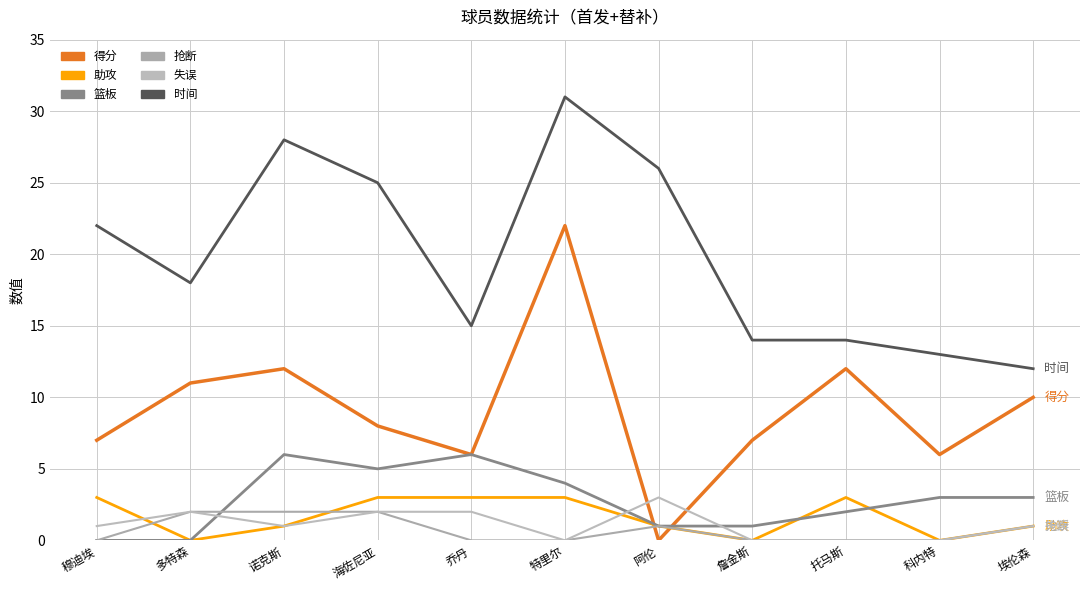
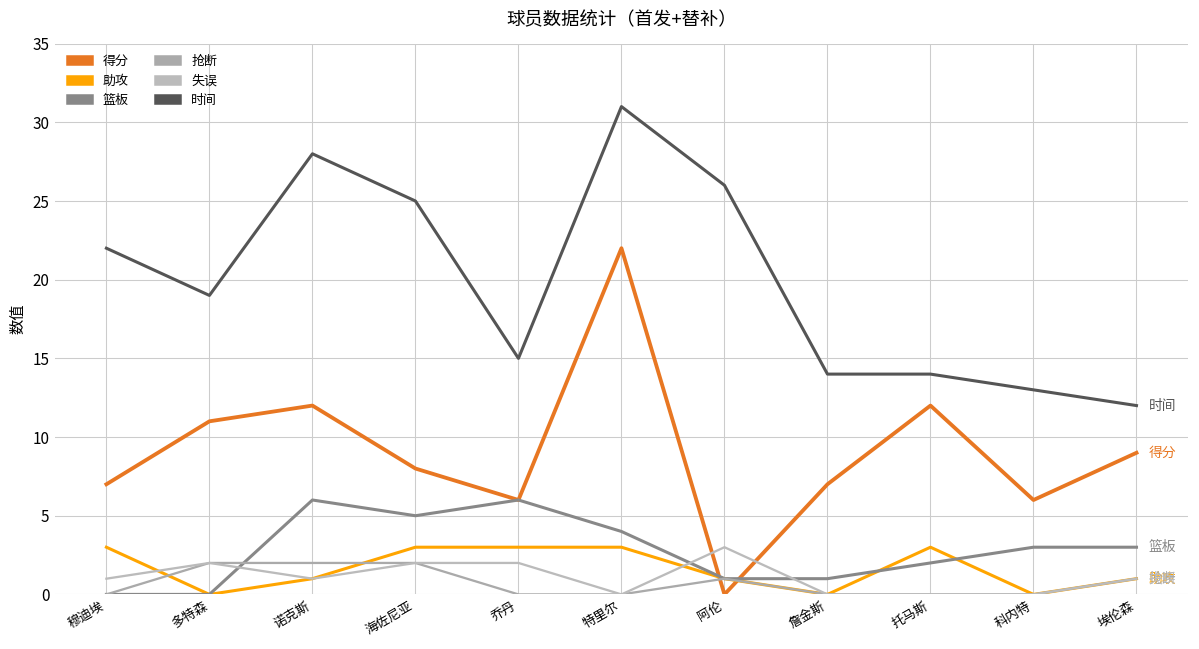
  {
    "得分": {
      "穆迪埃": 7,
      "多特森": 11,
      "诺克斯": 12,
      "海佐尼亚": 8,
      "特里尔": 22,
      "阿伦": 0,
      "詹金斯": 7,
      "托马斯": 12,
      "科内特": 6,
-     "埃伦森": 10
+     "埃伦森": 9
    },
    "助攻": {
      "穆迪埃": 3,
      "海佐尼亚": 3,
      "乔丹": 3,
      "特里尔": 3,
      "托马斯": 3
    },
    "时间": {
      "穆迪埃": 22,
-     "多特森": 18,
+     "多特森": 19,
      "诺克斯": 28,
      "海佐尼亚": 25,
      "乔丹": 15,
      "特里尔": 31,
      "阿伦": 26,
      "詹金斯": 14,
      "托马斯": 14,
      "科内特": 13,
      "埃伦森": 12
    }
  }
